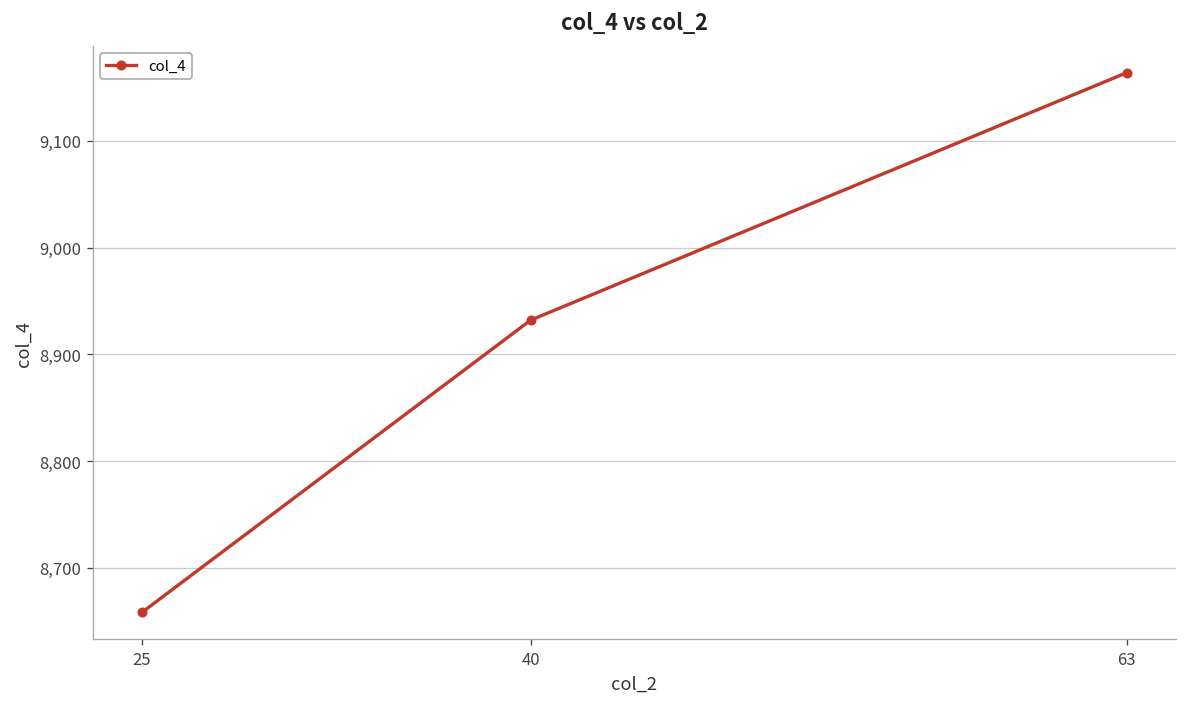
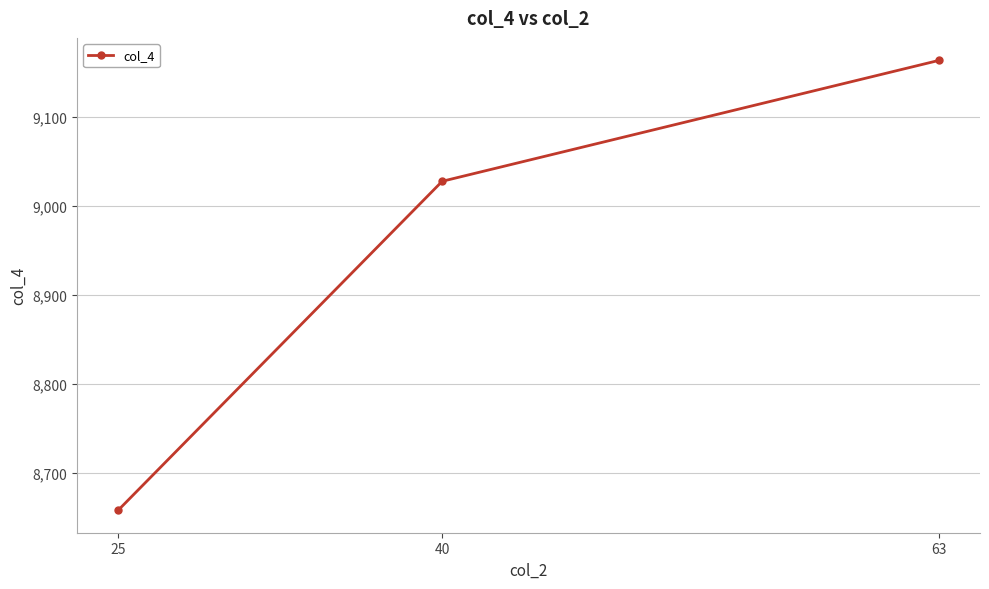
  {
    "25": "8,660",
-   "40": "8,930",
+   "40": "9,030",
    "63": "9,160"
  }
